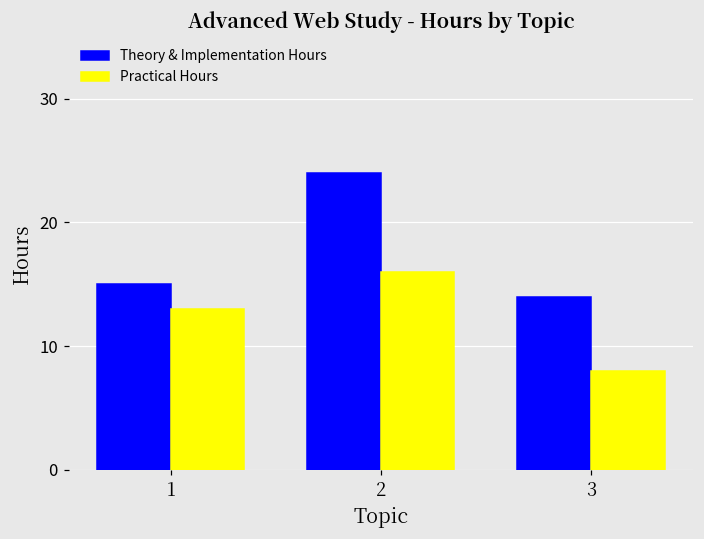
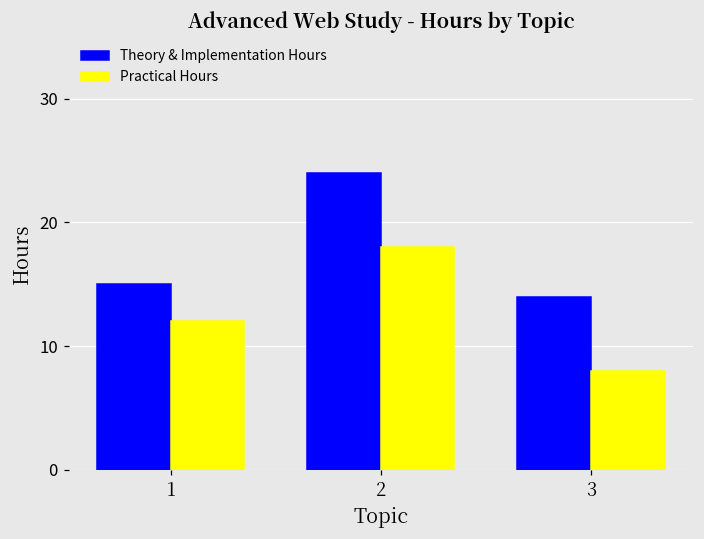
  {
    "Theory & Implementation Hours": {
      "1": 15,
      "2": 24,
      "3": 14
    },
    "Practical Hours": {
-     "1": 13,
-     "2": 16,
+     "1": 12,
+     "2": 18,
      "3": 8
    }
  }
